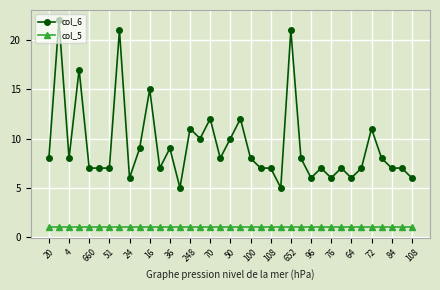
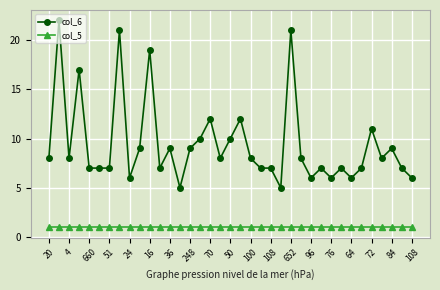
  {
    "col_6": {
      "20": 8,
      "4": 8,
      "660": 7,
      "51": 7,
      "24": 6,
-     "16": 15,
+     "16": 19,
      "36": 9,
-     "248": 11,
+     "248": 9,
      "70": 12,
      "50": 10,
      "100": 8,
      "652": 21,
      "96": 6,
      "76": 6,
      "64": 6,
      "72": 11,
-     "84": 7
+     "84": 9
    },
    "col_5": {
      "20": 1,
      "4": 1,
      "660": 1,
      "51": 1,
      "24": 1,
      "16": 1,
      "36": 1,
      "248": 1,
      "70": 1,
      "50": 1,
      "100": 1,
      "652": 1,
      "96": 1,
      "76": 1,
      "64": 1,
      "72": 1,
      "84": 1
    }
  }
